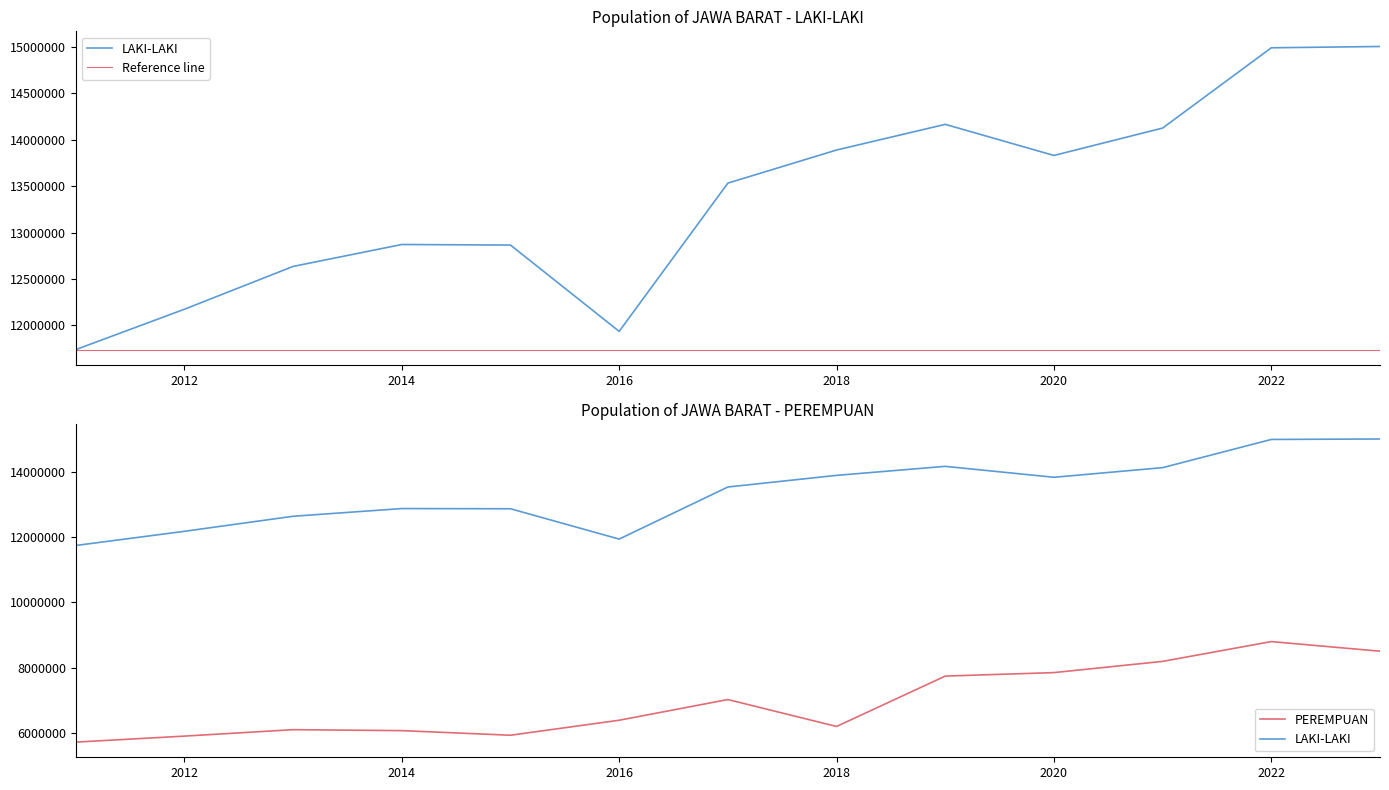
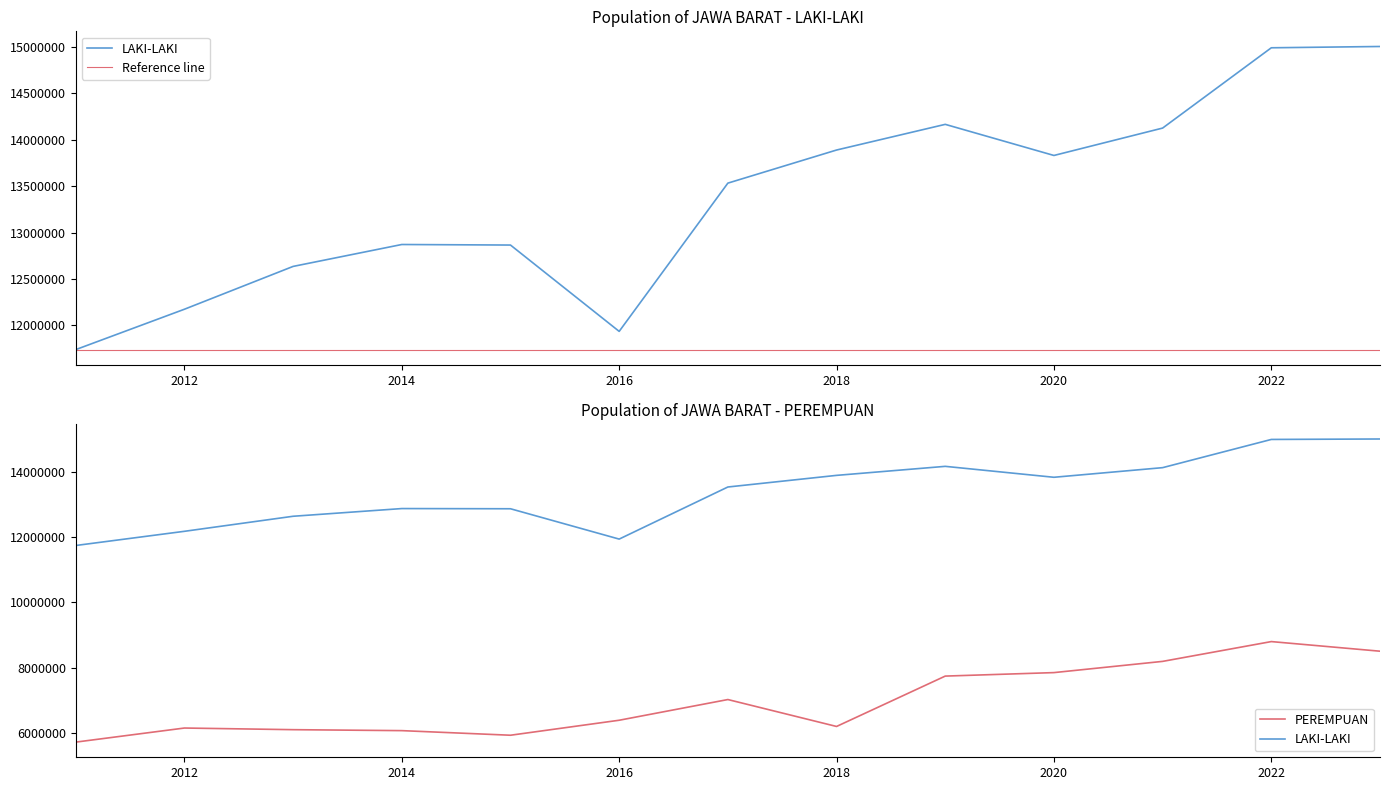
  {
    "Population of JAWA BARAT - LAKI-LAKI": {
      "2012": 12200000,
      "2014": 12900000,
      "2016": 11900000,
      "2018": 13900000,
      "2020": 13800000,
      "2022": 15000000
    },
    "Population of JAWA BARAT - PEREMPUAN": {
      "PEREMPUAN": {
-       "2012": 5900000,
+       "2012": 6100000,
        "2014": 6100000,
        "2016": 6400000,
        "2018": 6200000,
        "2020": 7800000,
        "2022": 8800000
      },
      "LAKI-LAKI": {
        "2012": 12200000,
        "2014": 12900000,
        "2016": 11900000,
        "2018": 13900000,
        "2020": 13800000,
        "2022": 15000000
      }
    }
  }
